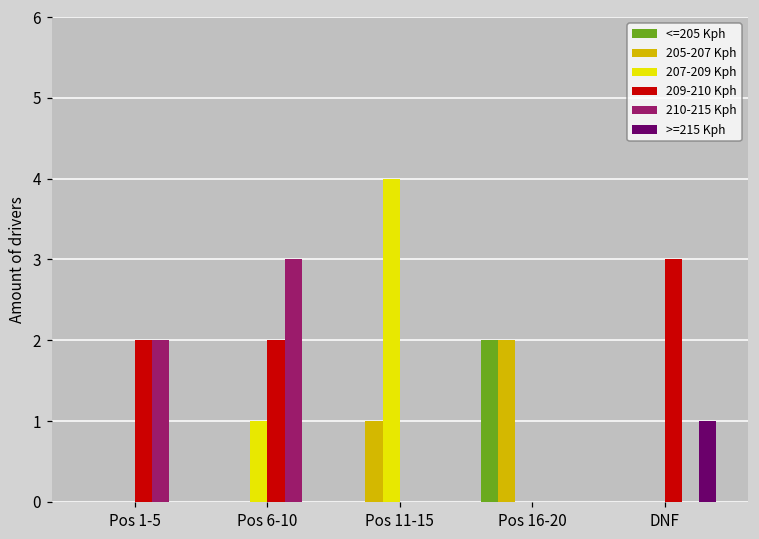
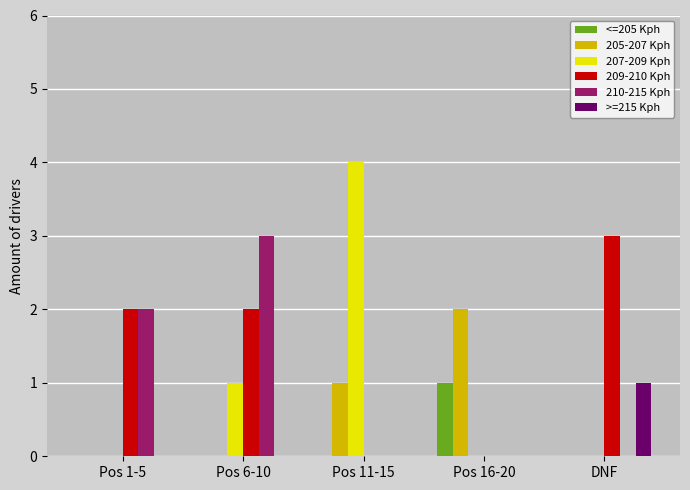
  {
    "<=205 Kph": {
      "Pos 1-5": 0,
      "Pos 6-10": 0,
      "Pos 11-15": 0,
-     "Pos 16-20": 2,
+     "Pos 16-20": 1,
      "DNF": 0
    },
    "209-210 Kph": {
      "Pos 1-5": 2,
      "Pos 6-10": 2,
      "Pos 11-15": 0,
      "Pos 16-20": 0,
      "DNF": 3
    }
  }
